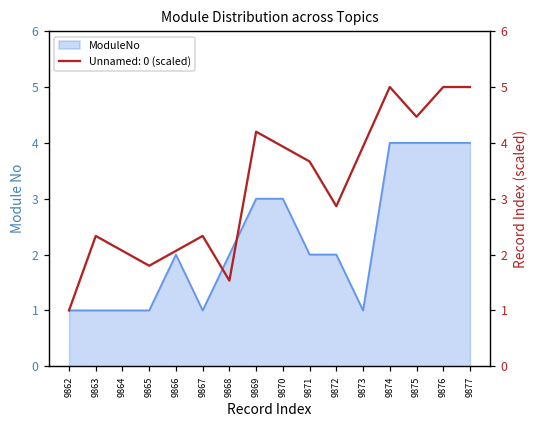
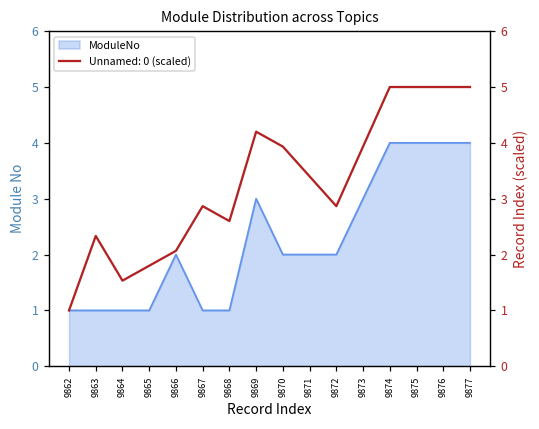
  {
    "ModuleNo": {
      "9862": 1,
      "9863": 1,
      "9864": 1,
      "9865": 1,
      "9866": 2,
      "9867": 1,
-     "9868": 2,
+     "9868": 1,
      "9869": 3,
-     "9870": 3,
+     "9870": 2,
      "9871": 2,
      "9872": 2,
-     "9873": 1,
+     "9873": 3,
      "9874": 4,
      "9875": 4,
      "9876": 4,
      "9877": 4
    },
    "Unnamed: 0 (scaled)": {
      "9862": 1.0,
      "9863": 2.3,
-     "9864": 2.1,
+     "9864": 1.5,
      "9865": 1.8,
      "9866": 2.1,
-     "9867": 2.3,
-     "9868": 1.5,
+     "9867": 2.9,
+     "9868": 2.6,
      "9869": 4.2,
      "9870": 3.9,
-     "9871": 3.7,
+     "9871": 3.4,
      "9872": 2.9,
      "9873": 3.9,
      "9874": 5.0,
-     "9875": 4.5,
+     "9875": 5.0,
      "9876": 5.0,
      "9877": 5.0
    }
  }
